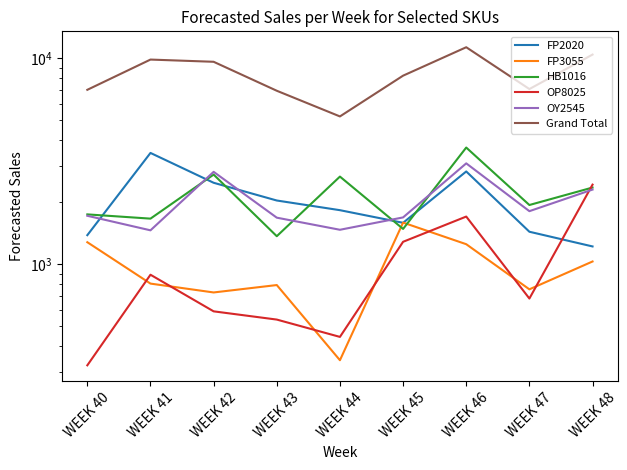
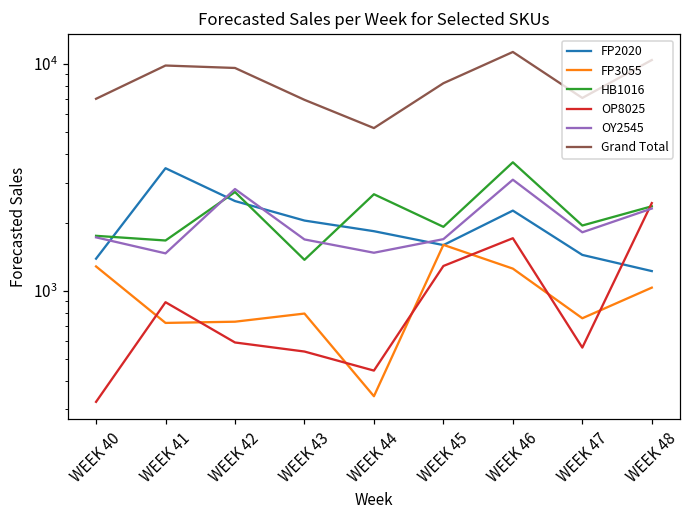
  {
    "FP2020": {
      "WEEK 40": 1400,
      "WEEK 41": 3500,
      "WEEK 42": 2500,
      "WEEK 43": 2000,
      "WEEK 44": 1800,
-     "WEEK 46": 2800,
+     "WEEK 46": 2300,
      "WEEK 47": 1400,
      "WEEK 48": 1200
    },
    "FP3055": {
      "WEEK 40": 1300,
-     "WEEK 41": 810,
+     "WEEK 41": 720,
      "WEEK 42": 730,
      "WEEK 43": 790,
      "WEEK 44": 340,
      "WEEK 46": 1300,
      "WEEK 47": 760,
      "WEEK 48": 1000
    },
    "HB1016": {
      "WEEK 41": 1700,
      "WEEK 42": 2700,
      "WEEK 43": 1400,
      "WEEK 44": 2700,
-     "WEEK 45": 1500,
+     "WEEK 45": 1900,
      "WEEK 46": 3700,
      "WEEK 47": 1900
    },
    "OP8025": {
      "WEEK 40": 320,
      "WEEK 41": 890,
      "WEEK 42": 590,
      "WEEK 43": 540,
      "WEEK 44": 450,
      "WEEK 45": 1300,
      "WEEK 46": 1700,
-     "WEEK 47": 680,
+     "WEEK 47": 560,
      "WEEK 48": 2400
    },
    "OY2545": {
      "WEEK 41": 1500,
      "WEEK 42": 2800,
      "WEEK 43": 1700,
      "WEEK 44": 1500,
      "WEEK 45": 1700,
      "WEEK 46": 3100,
      "WEEK 47": 1800
    },
    "Grand Total": {
      "WEEK 40": 7000,
      "WEEK 41": 10000,
      "WEEK 42": 10000,
      "WEEK 43": 7000,
      "WEEK 44": 5200,
      "WEEK 45": 8200,
      "WEEK 46": 11000
    }
  }
